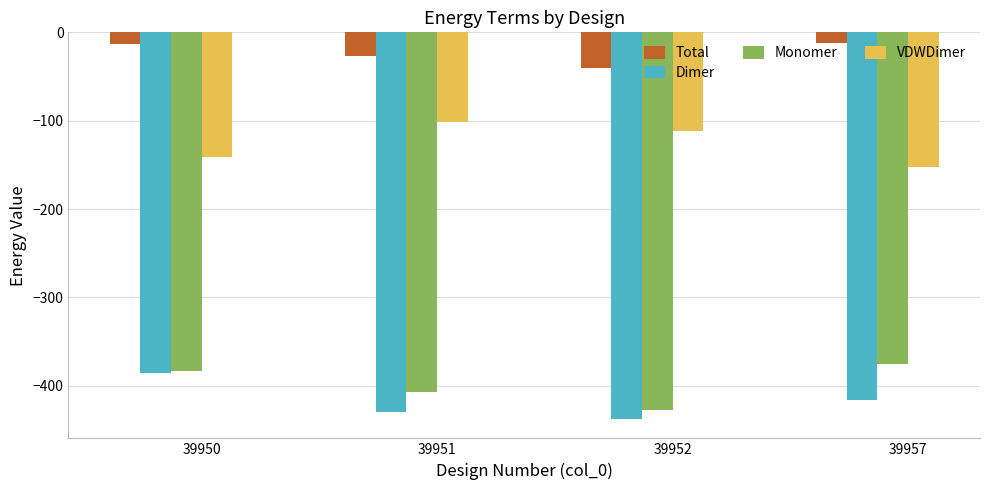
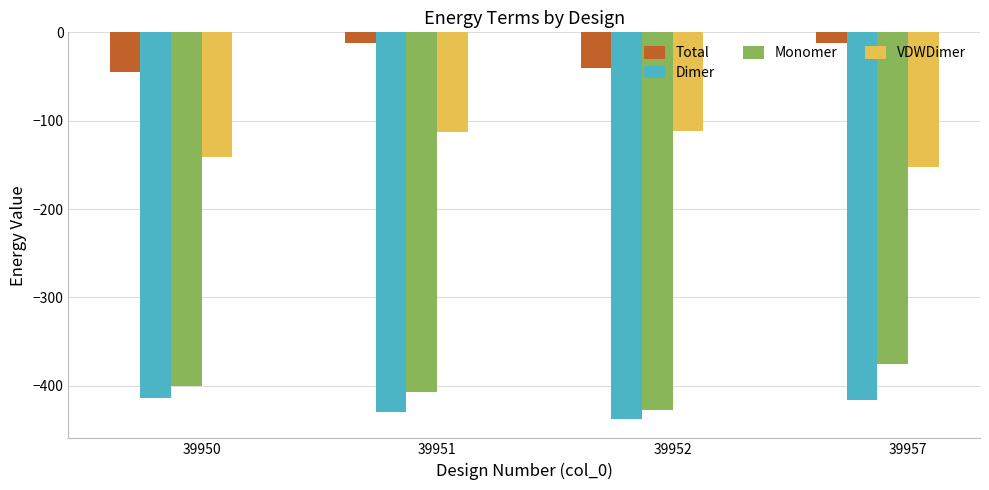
  {
    "Total": {
-     "39950": -10,
-     "39951": -30,
+     "39950": -50,
+     "39951": -10,
      "39952": -40,
      "39957": -10
    },
    "Dimer": {
-     "39950": -390,
+     "39950": -410,
      "39951": -430,
      "39952": -440,
      "39957": -420
    },
    "Monomer": {
-     "39950": -380,
+     "39950": -400,
      "39951": -410,
      "39952": -430,
      "39957": -380
    },
    "VDWDimer": {
      "39950": -140,
-     "39951": -100,
+     "39951": -110,
      "39952": -110,
      "39957": -150
    }
  }
